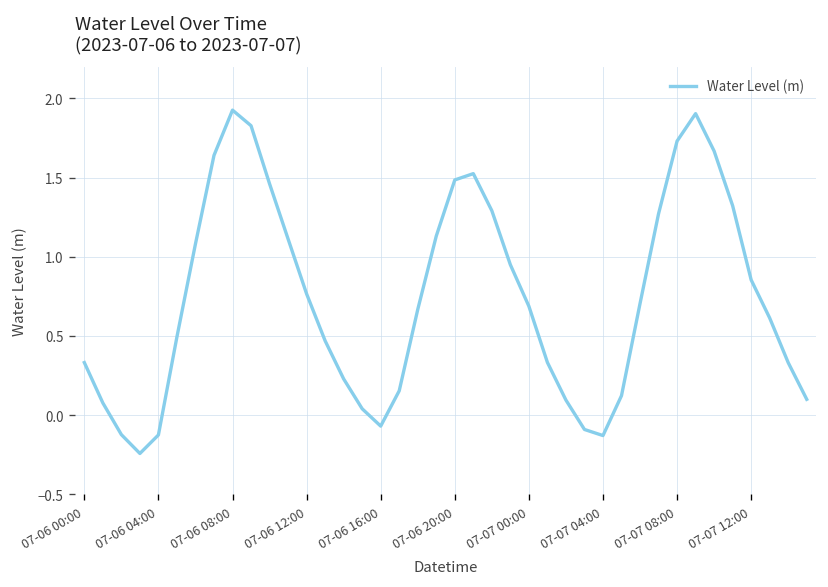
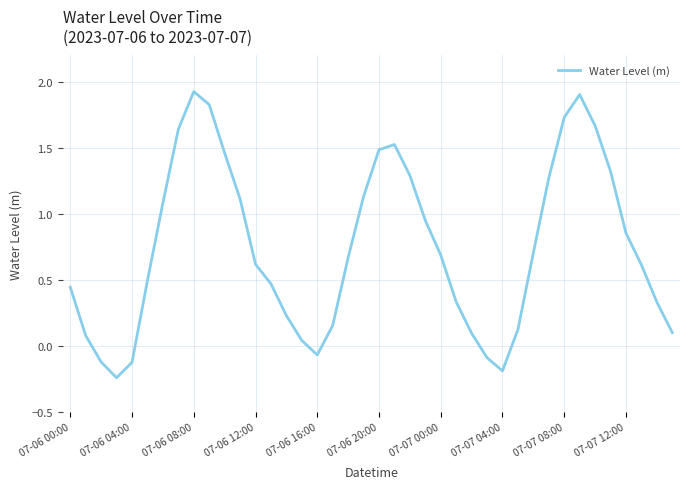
  {
-   "07-06 00:00": 0.33,
+   "07-06 00:00": 0.44,
    "07-06 04:00": -0.13,
    "07-06 08:00": 1.93,
-   "07-06 12:00": 0.77,
+   "07-06 12:00": 0.62,
    "07-06 16:00": -0.07,
    "07-06 20:00": 1.49,
    "07-07 00:00": 0.69,
-   "07-07 04:00": -0.13,
+   "07-07 04:00": -0.19,
    "07-07 08:00": 1.73,
    "07-07 12:00": 0.85
  }
